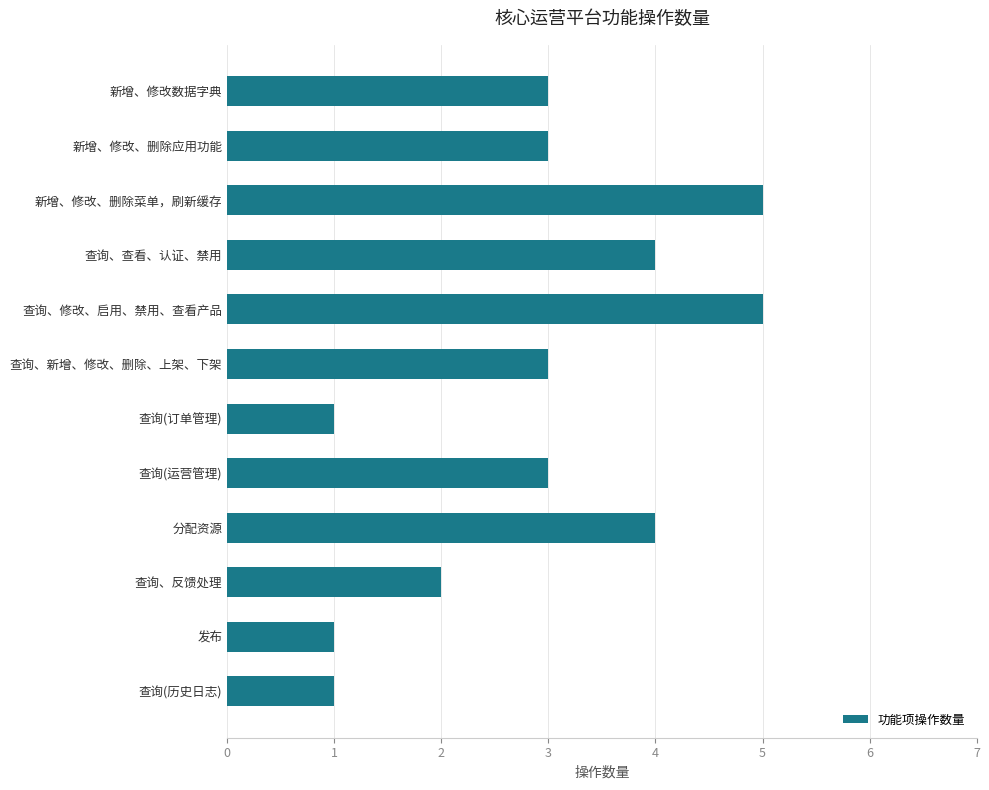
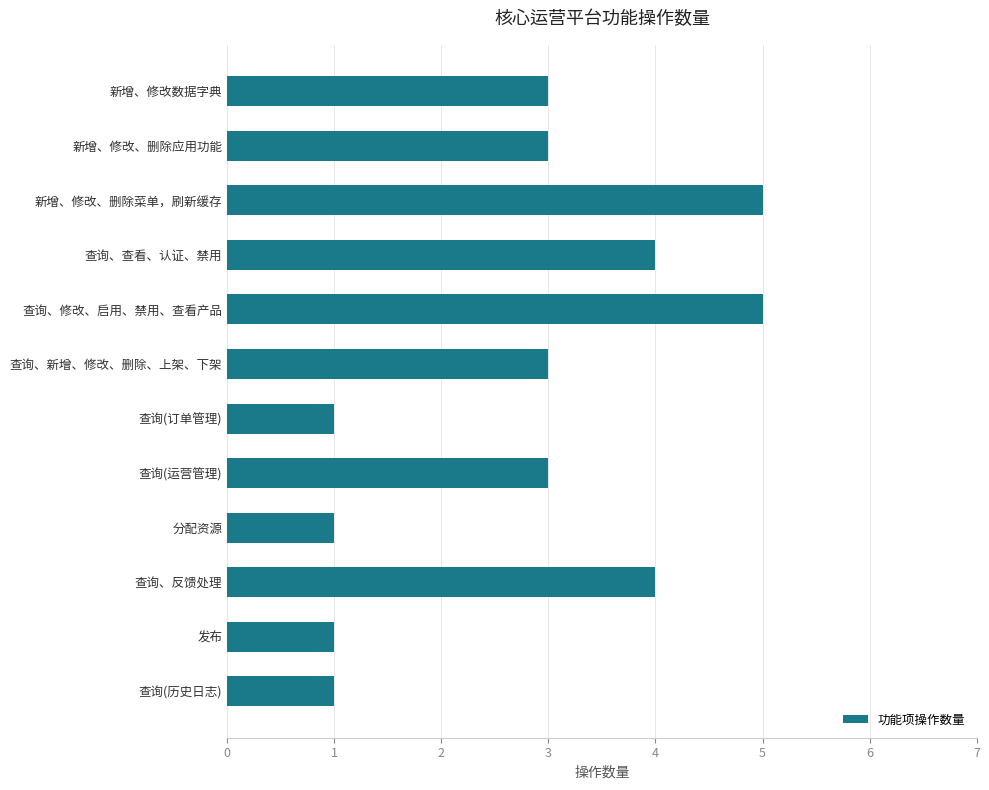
  {
    "新增、修改数据字典": 3,
    "新增、修改、删除应用功能": 3,
    "新增、修改、删除菜单，刷新缓存": 5,
    "查询、查看、认证、禁用": 4,
    "查询、修改、启用、禁用、查看产品": 5,
    "查询、新增、修改、删除、上架、下架": 3,
    "查询(订单管理)": 1,
    "查询(运营管理)": 3,
-   "分配资源": 4,
-   "查询、反馈处理": 2,
+   "分配资源": 1,
+   "查询、反馈处理": 4,
    "发布": 1,
    "查询(历史日志)": 1
  }
